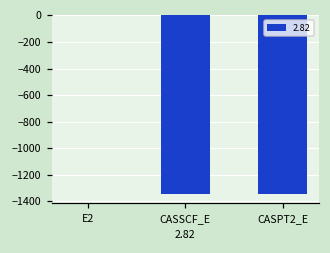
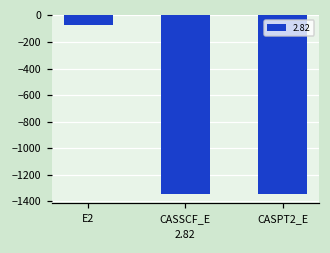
  {
-   "E2": 0,
+   "E2": -70,
    "CASSCF_E": -1350,
    "CASPT2_E": -1350
  }
